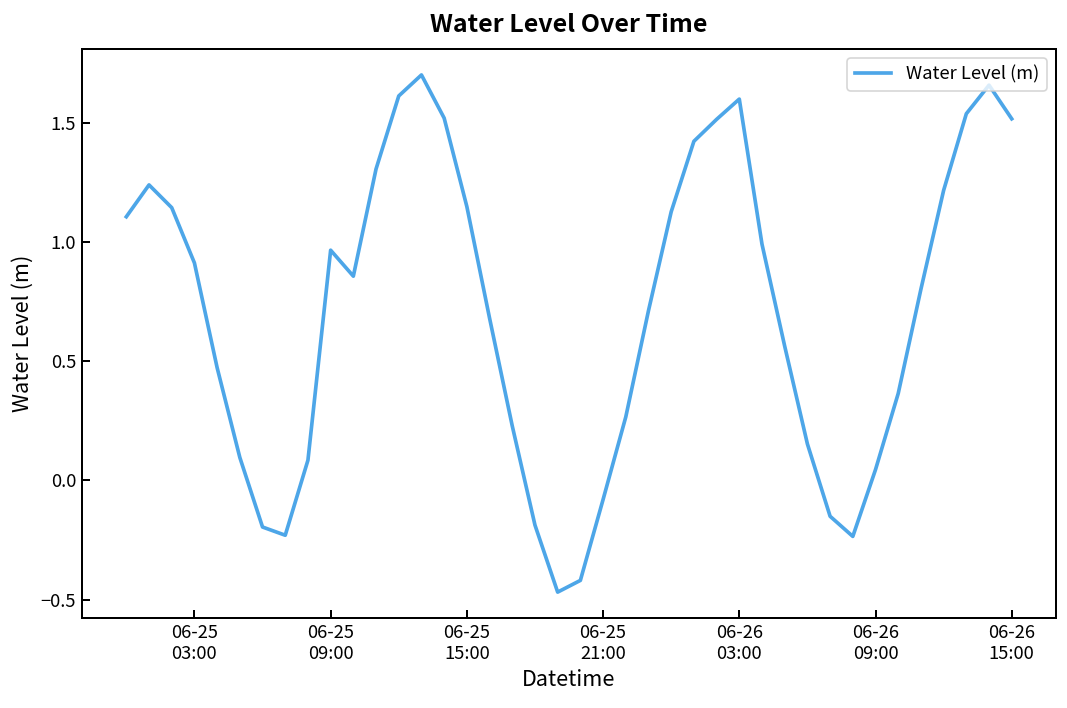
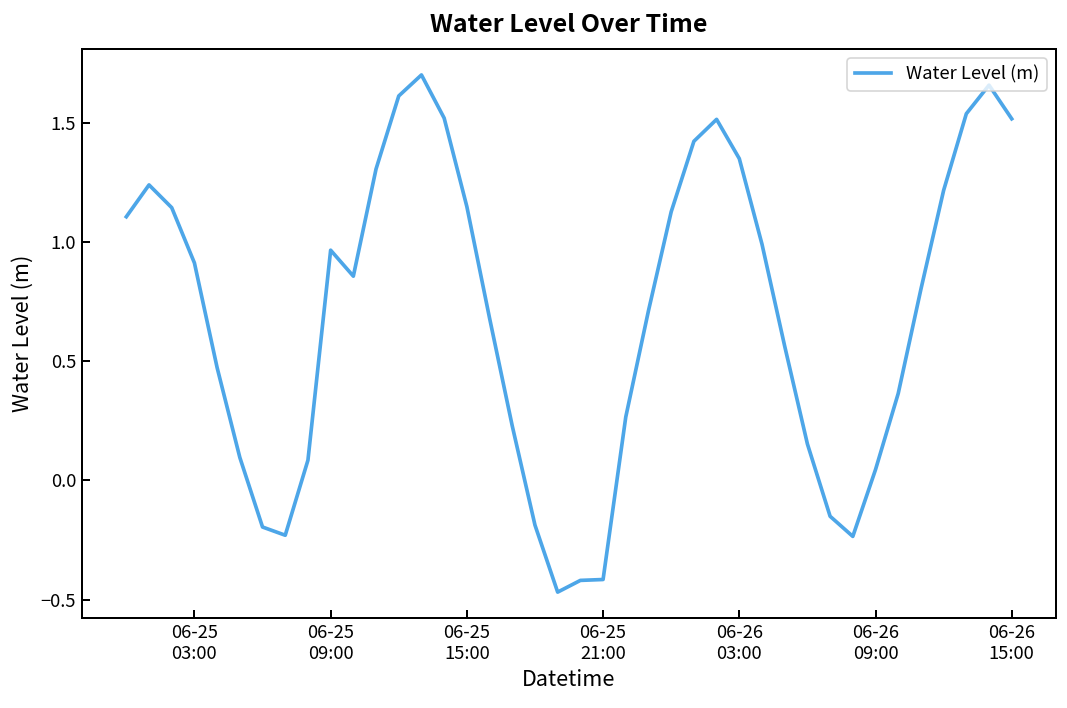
  {
    "06-25 03:00": 0.91,
    "06-25 09:00": 0.97,
    "06-25 15:00": 1.15,
-   "06-25 21:00": -0.08,
-   "06-26 03:00": 1.60,
+   "06-25 21:00": -0.42,
+   "06-26 03:00": 1.35,
    "06-26 09:00": 0.05,
    "06-26 15:00": 1.52
  }
